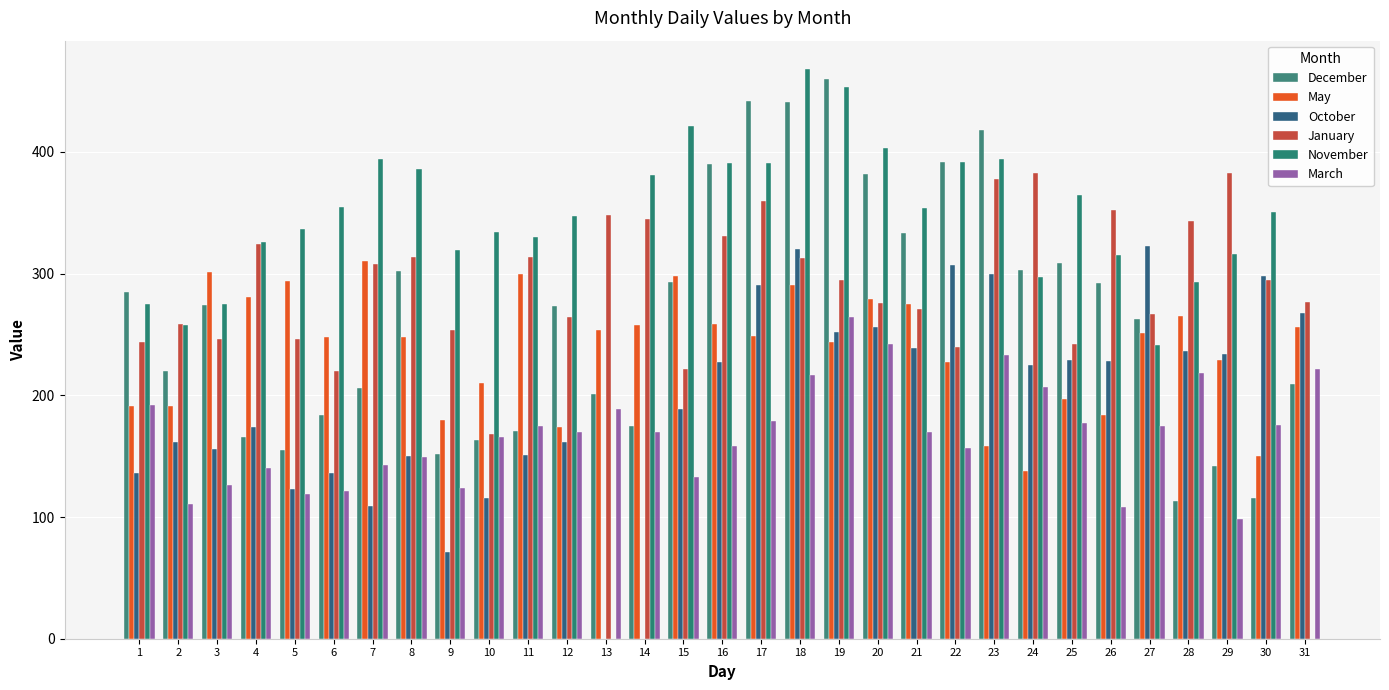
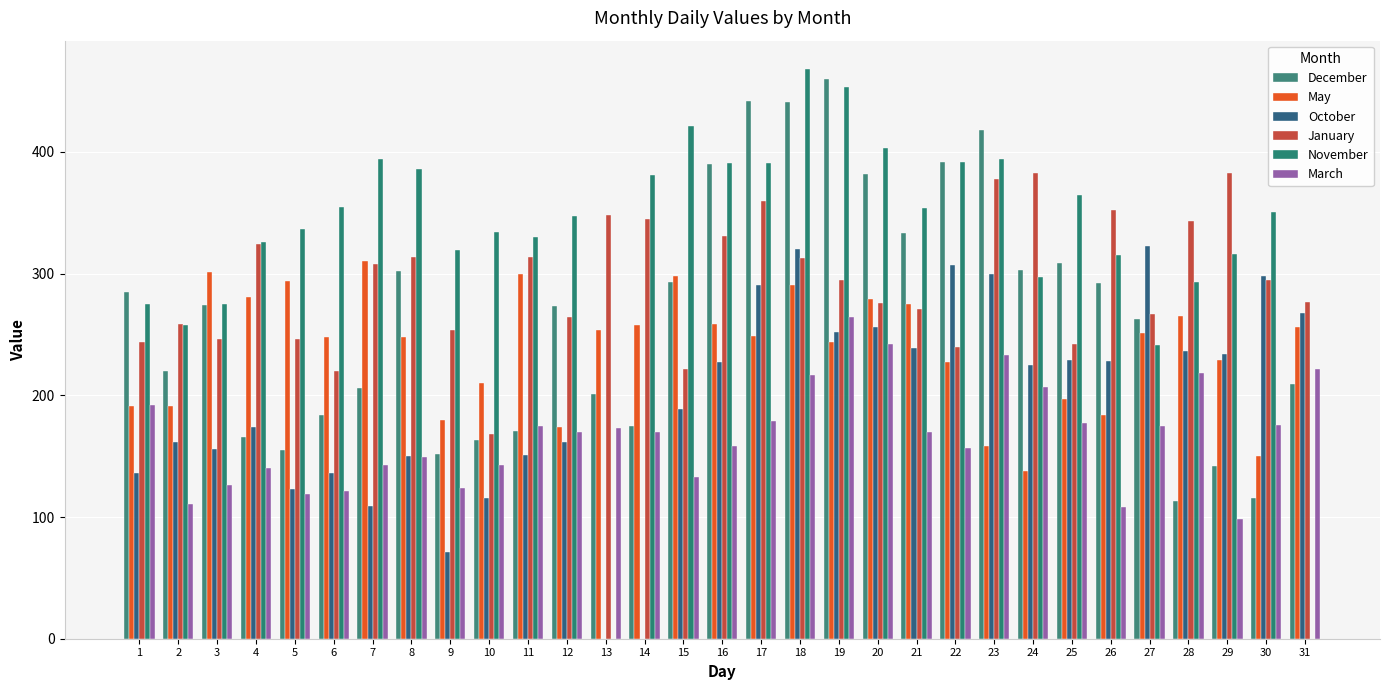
  {
    "March": {
      "1": 192,
      "2": 111,
      "3": 126,
      "4": 140,
      "5": 119,
      "6": 121,
      "7": 143,
      "8": 149,
      "9": 124,
-     "10": 166,
+     "10": 143,
      "11": 175,
      "12": 170,
-     "13": 189,
+     "13": 173,
      "14": 170,
      "15": 133,
      "16": 158,
      "17": 179,
      "18": 217,
      "19": 264,
      "20": 242,
      "21": 170,
      "22": 157,
      "23": 233,
      "24": 207,
      "25": 177,
      "26": 108,
      "27": 175,
      "28": 218,
      "29": 98,
      "30": 176,
      "31": 222
    }
  }
